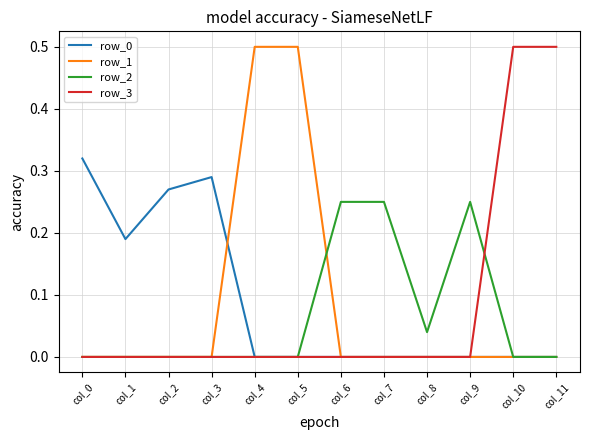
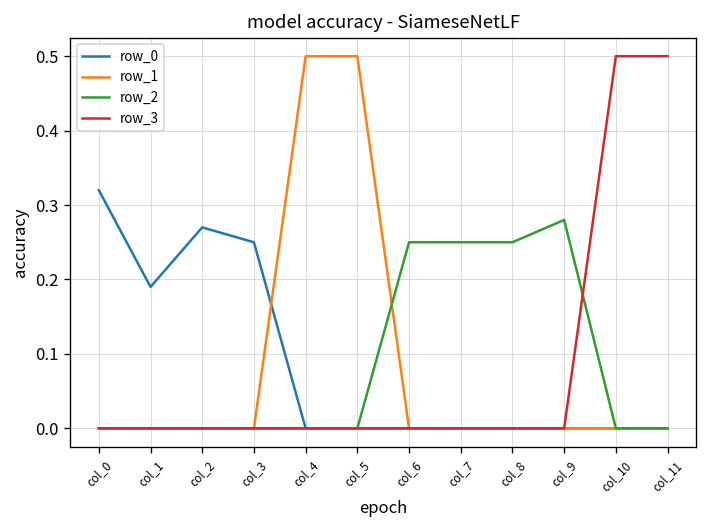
  {
    "row_0": {
      "col_0": 0.32,
      "col_1": 0.19,
      "col_2": 0.27,
-     "col_3": 0.29
+     "col_3": 0.25
    },
    "row_1": {
      "col_4": 0.50,
      "col_5": 0.50
    },
    "row_2": {
      "col_6": 0.25,
      "col_7": 0.25,
-     "col_8": 0.04,
-     "col_9": 0.25
+     "col_8": 0.25,
+     "col_9": 0.28
    },
    "row_3": {
      "col_10": 0.50,
      "col_11": 0.50
    }
  }
